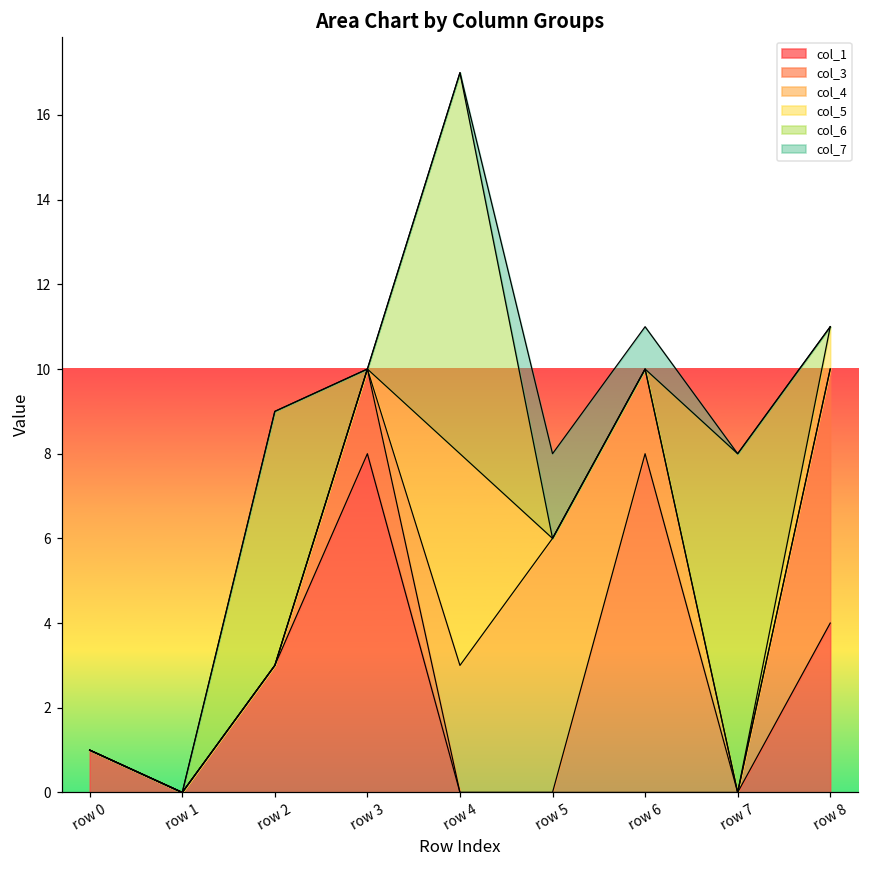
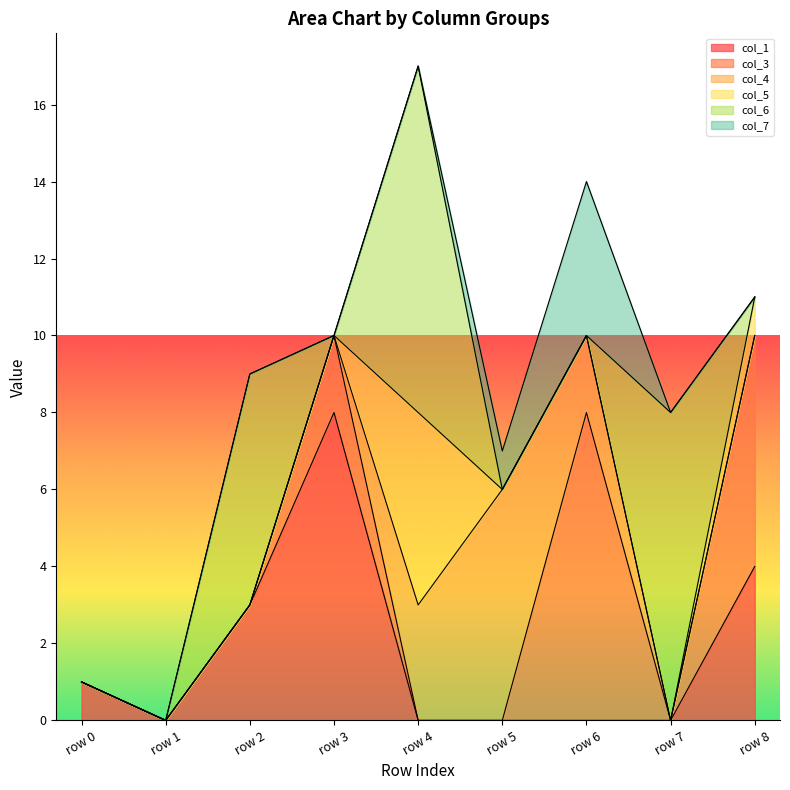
  {
    "col_7": {
-     "row 5": 2,
-     "row 6": 1
+     "row 5": 1,
+     "row 6": 4
    }
  }
